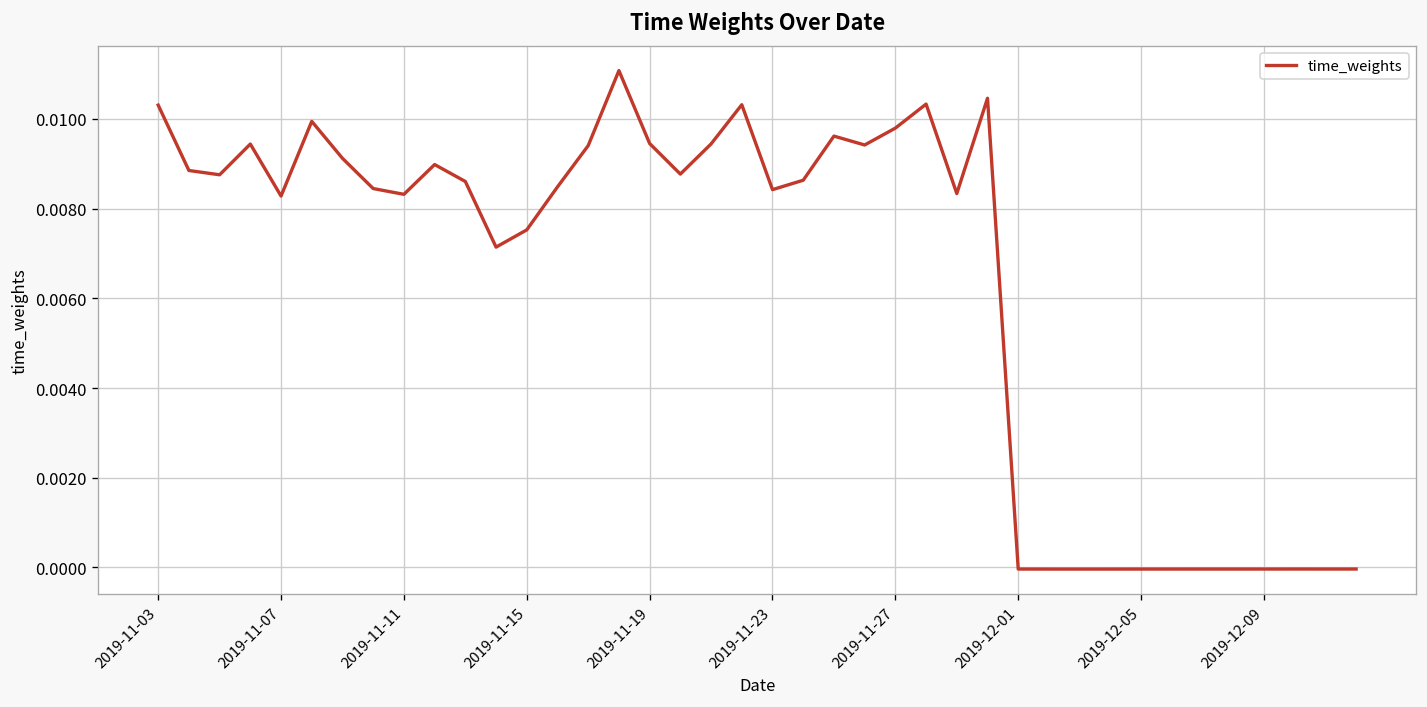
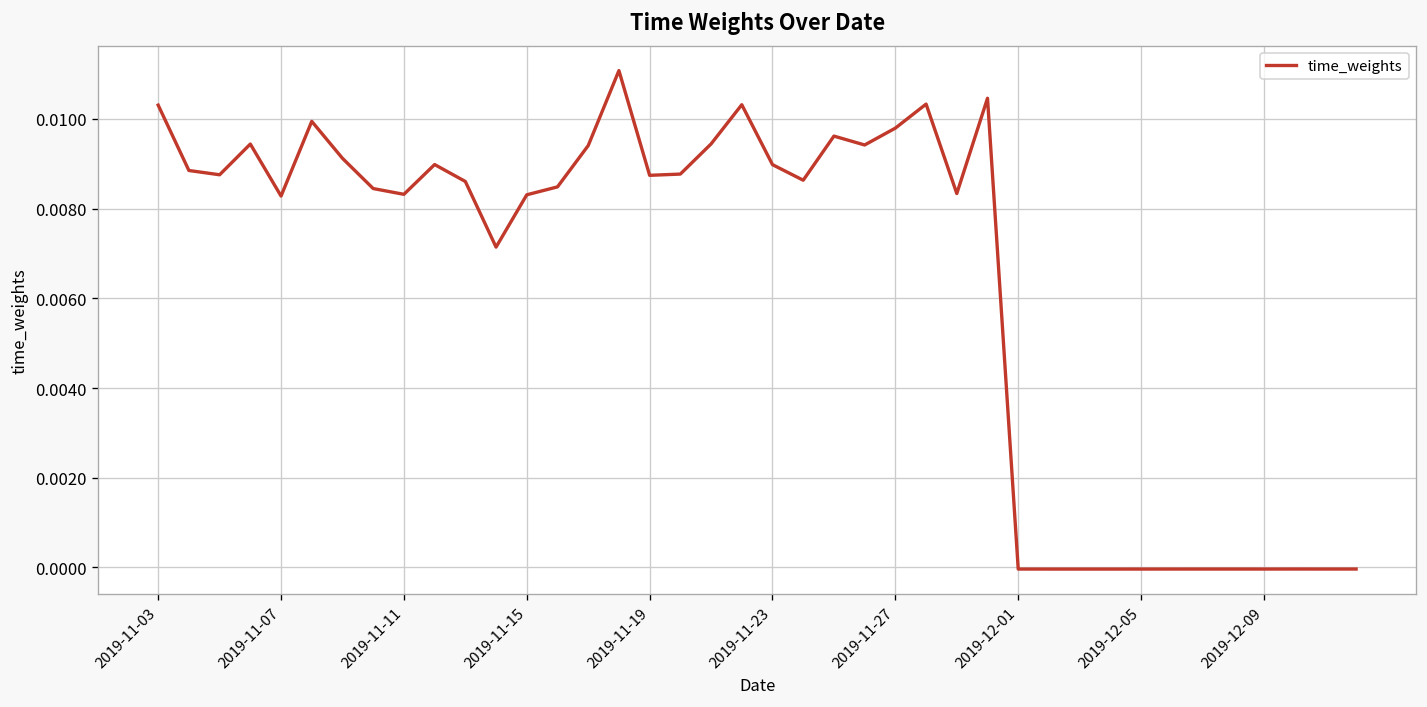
  {
    "2019-11-03": 0.0103,
    "2019-11-07": 0.0083,
    "2019-11-11": 0.0083,
-   "2019-11-15": 0.0075,
-   "2019-11-19": 0.0095,
-   "2019-11-23": 0.0084,
+   "2019-11-15": 0.0083,
+   "2019-11-19": 0.0087,
+   "2019-11-23": 0.0090,
    "2019-11-27": 0.0098,
    "2019-12-01": 0.0000,
    "2019-12-05": 0.0000,
    "2019-12-09": 0.0000
  }
